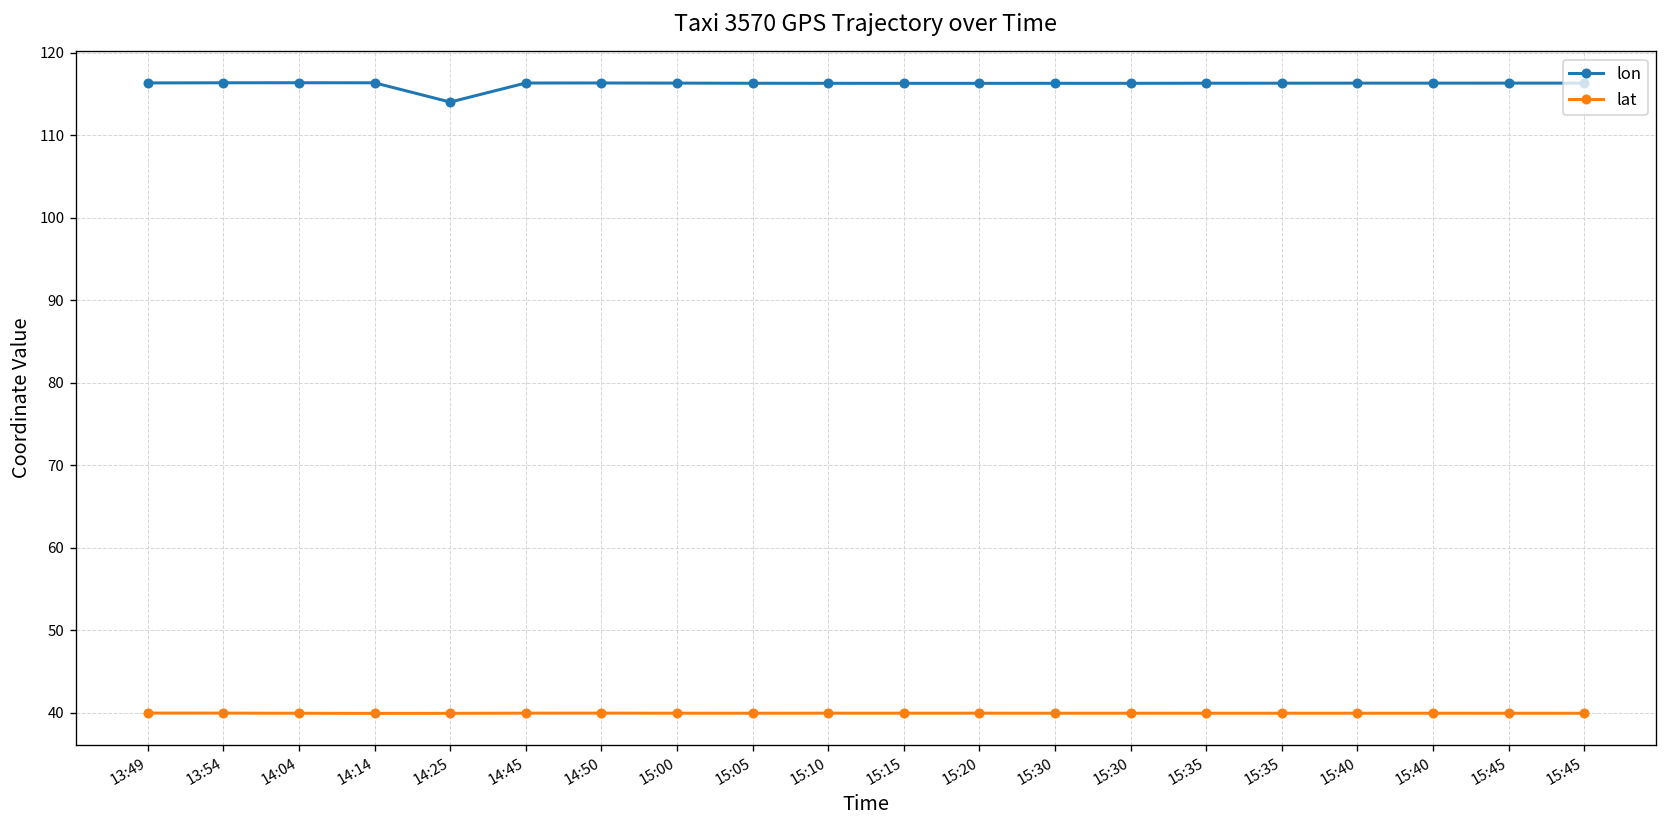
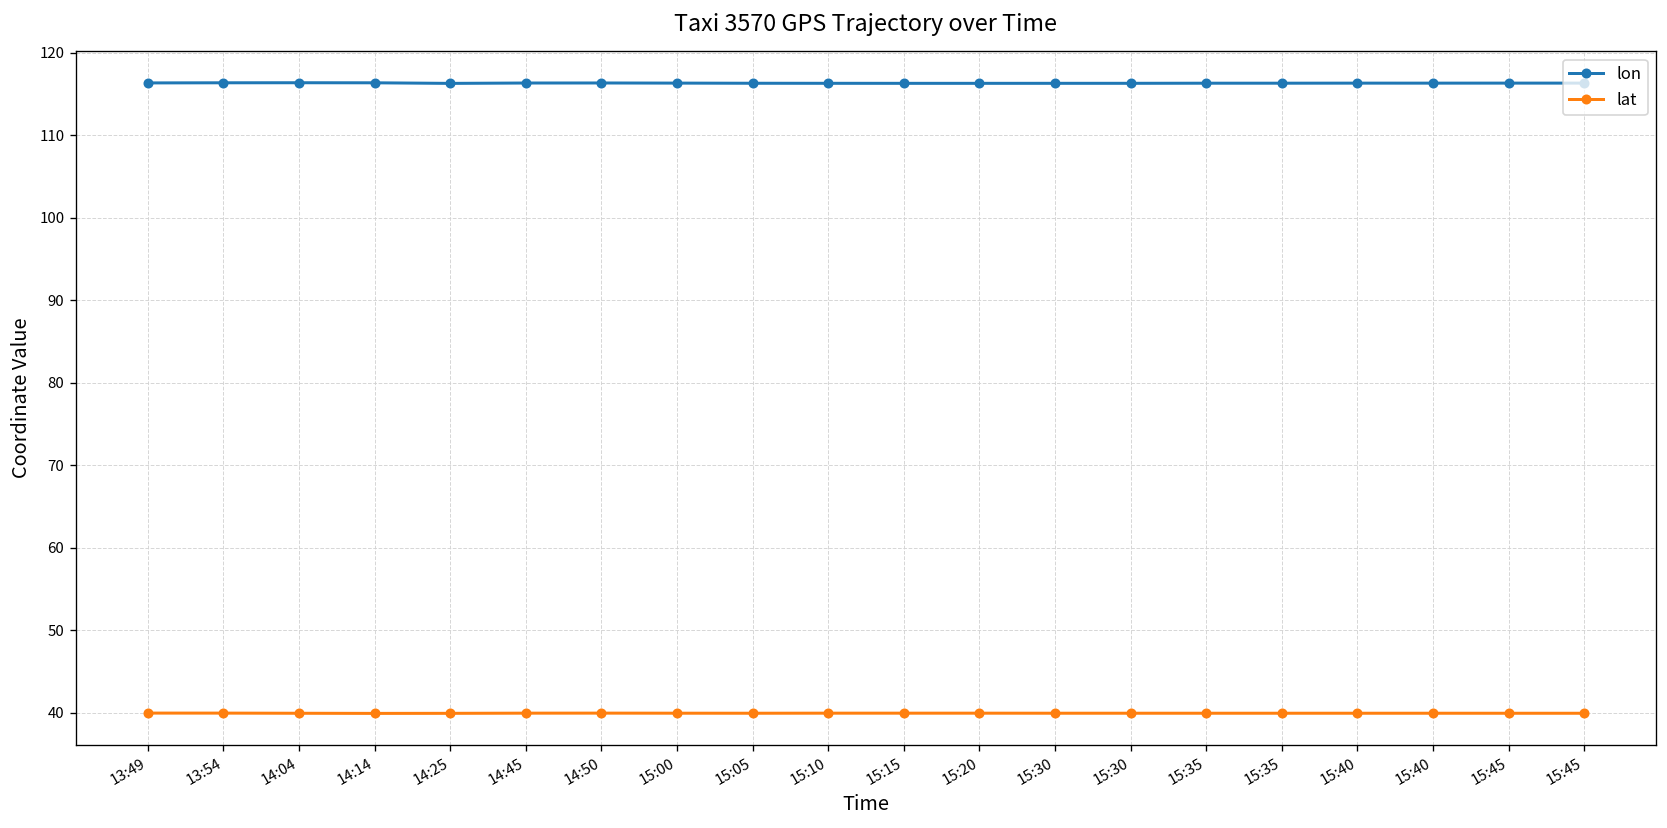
  {
    "lon": {
      "13:49": 116,
      "13:54": 116,
      "14:04": 116,
      "14:14": 116,
-     "14:25": 114,
+     "14:25": 116,
      "14:45": 116,
      "14:50": 116,
      "15:00": 116,
      "15:05": 116,
      "15:10": 116,
      "15:15": 116,
      "15:20": 116
    },
    "lat": {
      "13:49": 40,
      "13:54": 40,
      "14:04": 40,
      "14:14": 40,
      "14:25": 40,
      "14:45": 40,
      "14:50": 40,
      "15:00": 40,
      "15:05": 40,
      "15:10": 40,
      "15:15": 40,
      "15:20": 40
    }
  }
